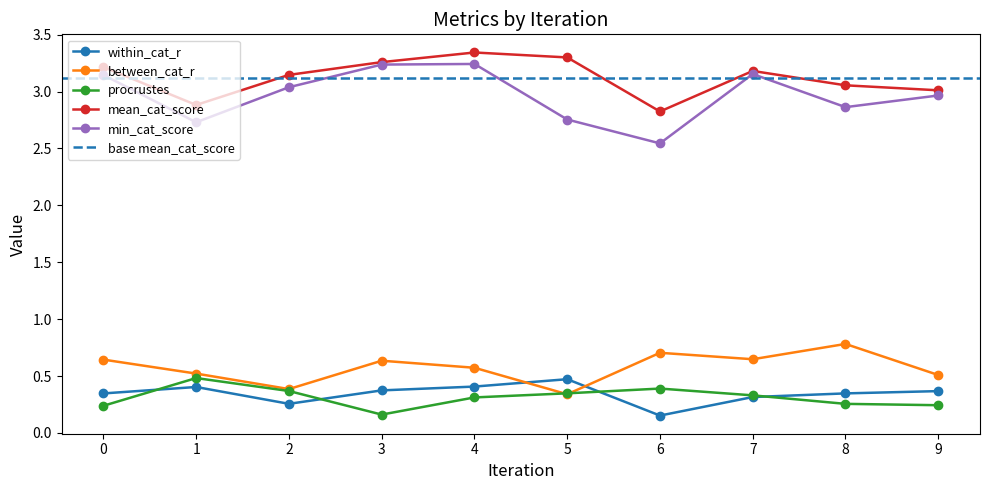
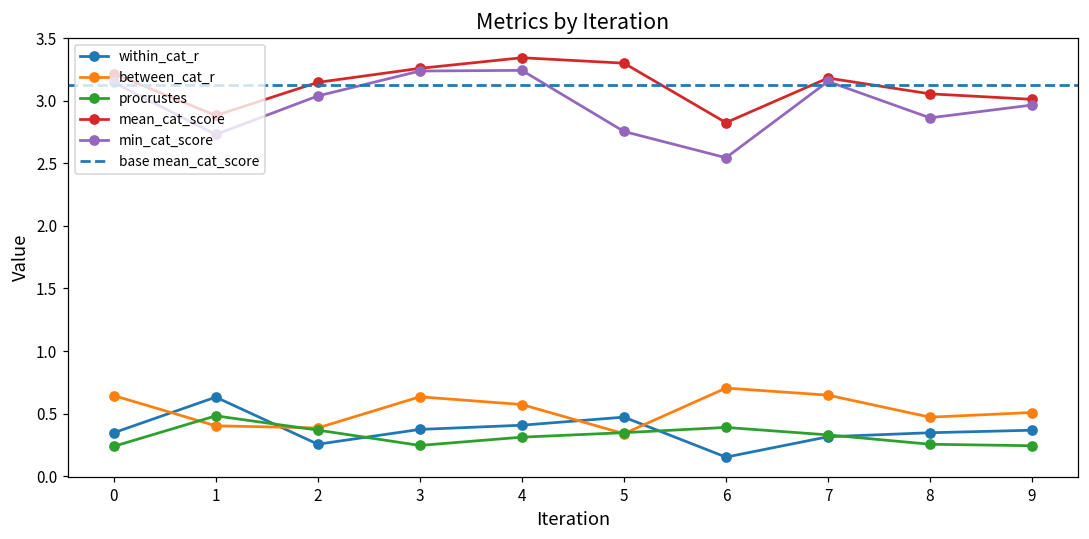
  {
    "within_cat_r": {
      "0": 0.35,
-     "1": 0.40,
+     "1": 0.63,
      "2": 0.26,
      "3": 0.37,
      "4": 0.41,
      "5": 0.47,
      "6": 0.15,
      "8": 0.35,
      "9": 0.37
    },
    "between_cat_r": {
      "0": 0.64,
-     "1": 0.52,
+     "1": 0.40,
      "3": 0.63,
      "4": 0.57,
      "6": 0.70,
      "7": 0.65,
-     "8": 0.78,
+     "8": 0.47,
      "9": 0.51
    },
    "procrustes": {
      "0": 0.24,
      "1": 0.48,
-     "3": 0.16,
+     "3": 0.25,
      "4": 0.31,
      "6": 0.39,
      "8": 0.26,
      "9": 0.24
    },
    "mean_cat_score": {
      "2": 3.15,
      "4": 3.34,
      "5": 3.30,
      "6": 2.82,
      "7": 3.18,
      "8": 3.05,
      "9": 3.01
    },
    "min_cat_score": {
      "2": 3.04,
      "4": 3.24,
      "5": 2.75,
      "6": 2.54,
      "7": 3.15,
      "8": 2.86,
      "9": 2.97
    }
  }
